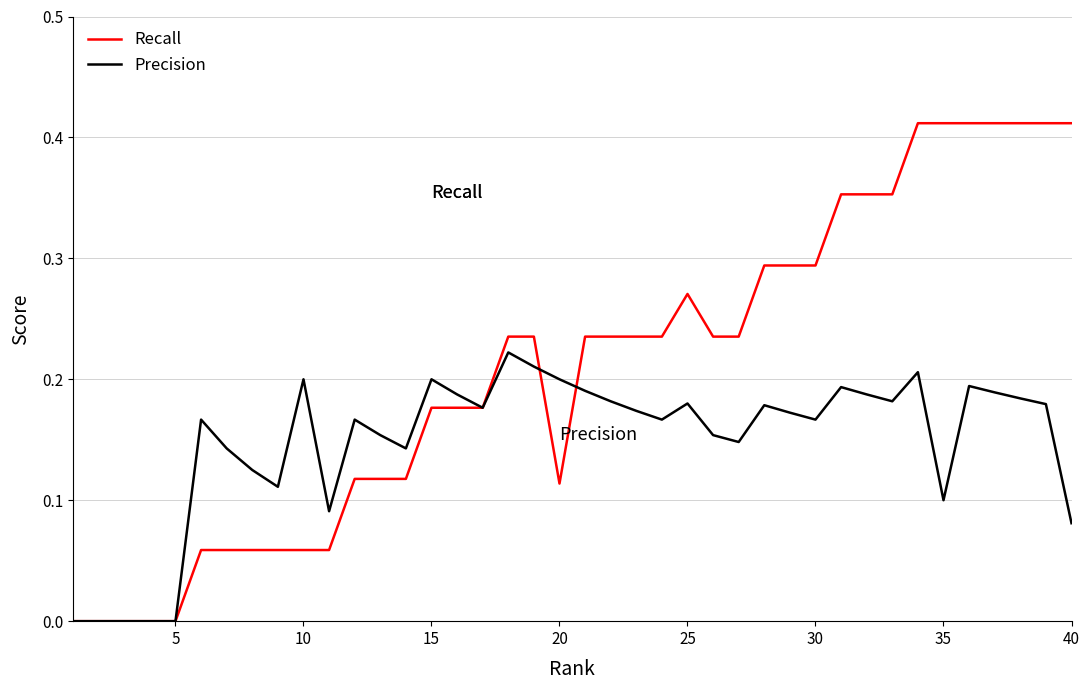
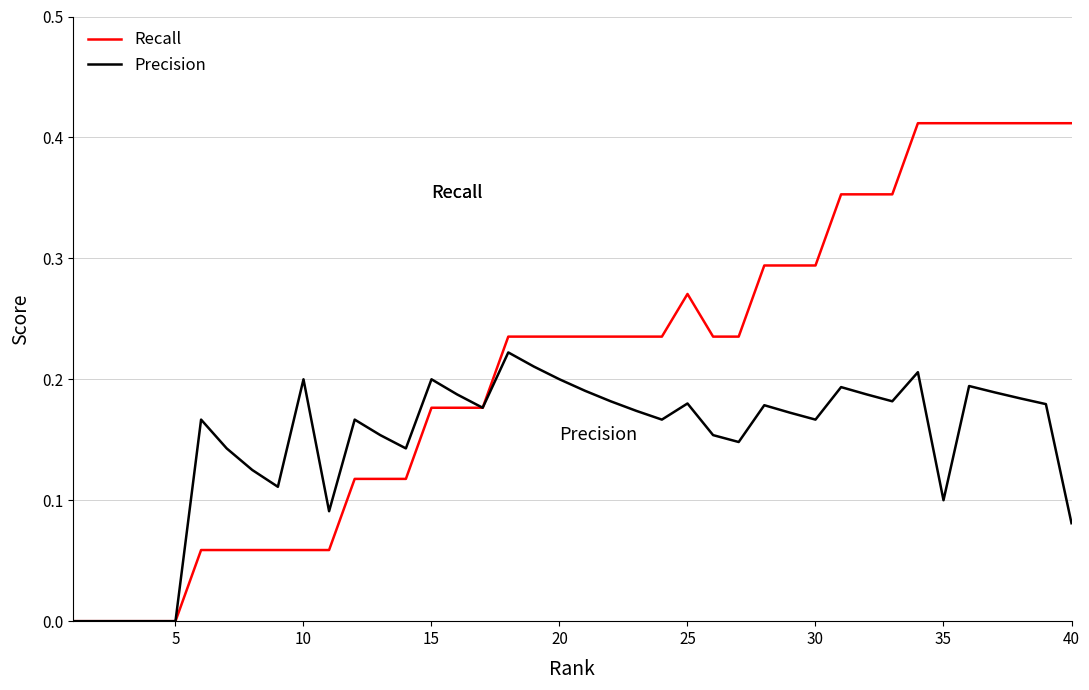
  {
    "Recall": {
      "10": 0.059,
      "15": 0.176,
-     "20": 0.114,
+     "20": 0.235,
      "25": 0.271,
      "30": 0.294,
      "35": 0.412,
      "40": 0.412
    },
    "Precision": {
      "10": 0.200,
      "15": 0.200,
      "20": 0.200,
      "25": 0.180,
      "30": 0.167,
      "35": 0.100,
      "40": 0.081
    }
  }
